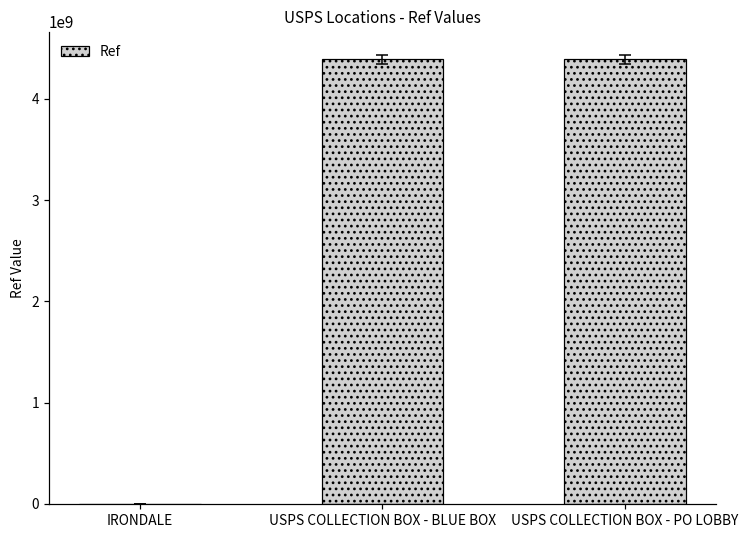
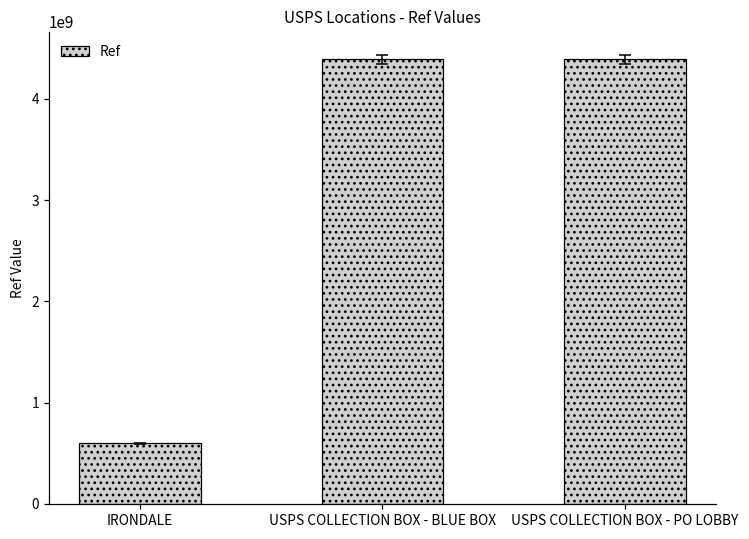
  {
    "Ref": {
-     "IRONDALE": 0,
+     "IRONDALE": 600000000,
      "USPS COLLECTION BOX - BLUE BOX": 4400000000,
      "USPS COLLECTION BOX - PO LOBBY": 4400000000
    }
  }
